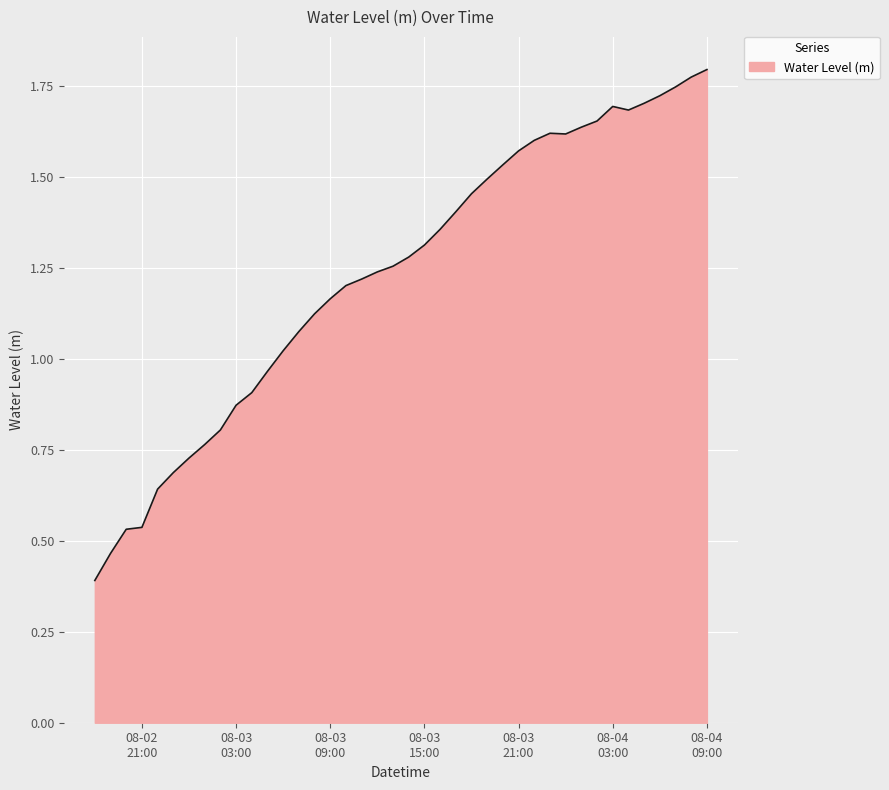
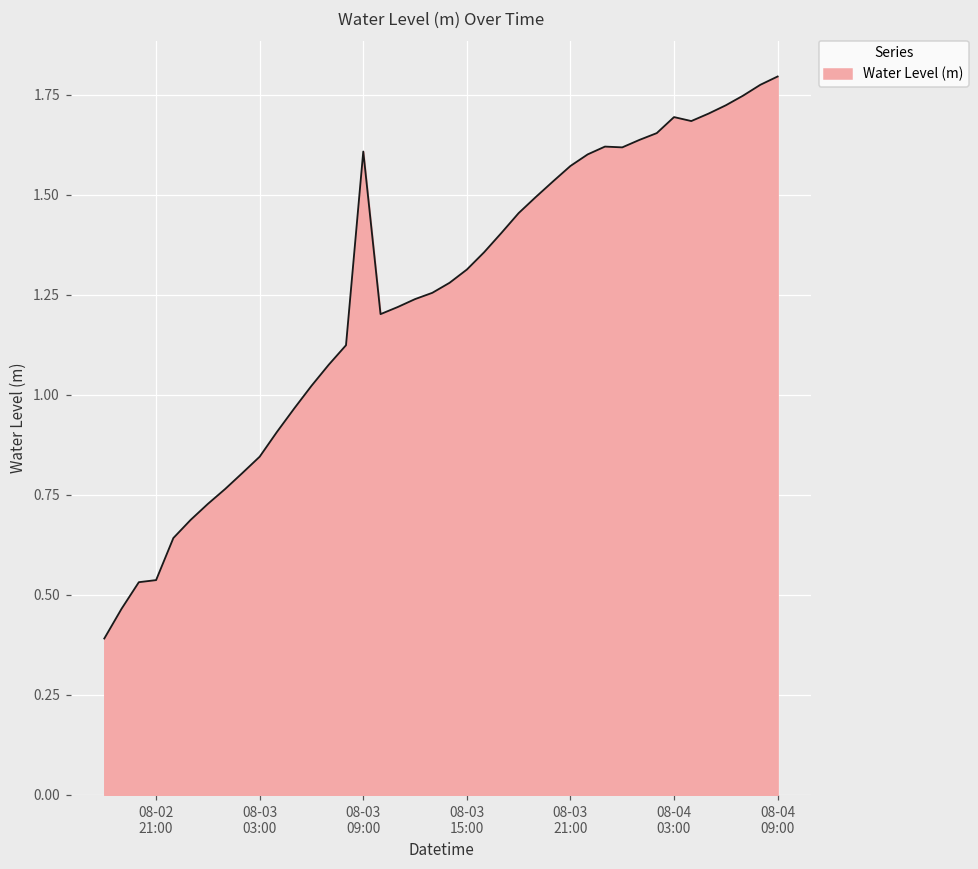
  {
    "08-02 21:00": 0.54,
-   "08-03 03:00": 0.87,
-   "08-03 09:00": 1.17,
+   "08-03 03:00": 0.85,
+   "08-03 09:00": 1.61,
    "08-03 15:00": 1.31,
    "08-03 21:00": 1.57,
    "08-04 03:00": 1.69,
    "08-04 09:00": 1.80
  }
